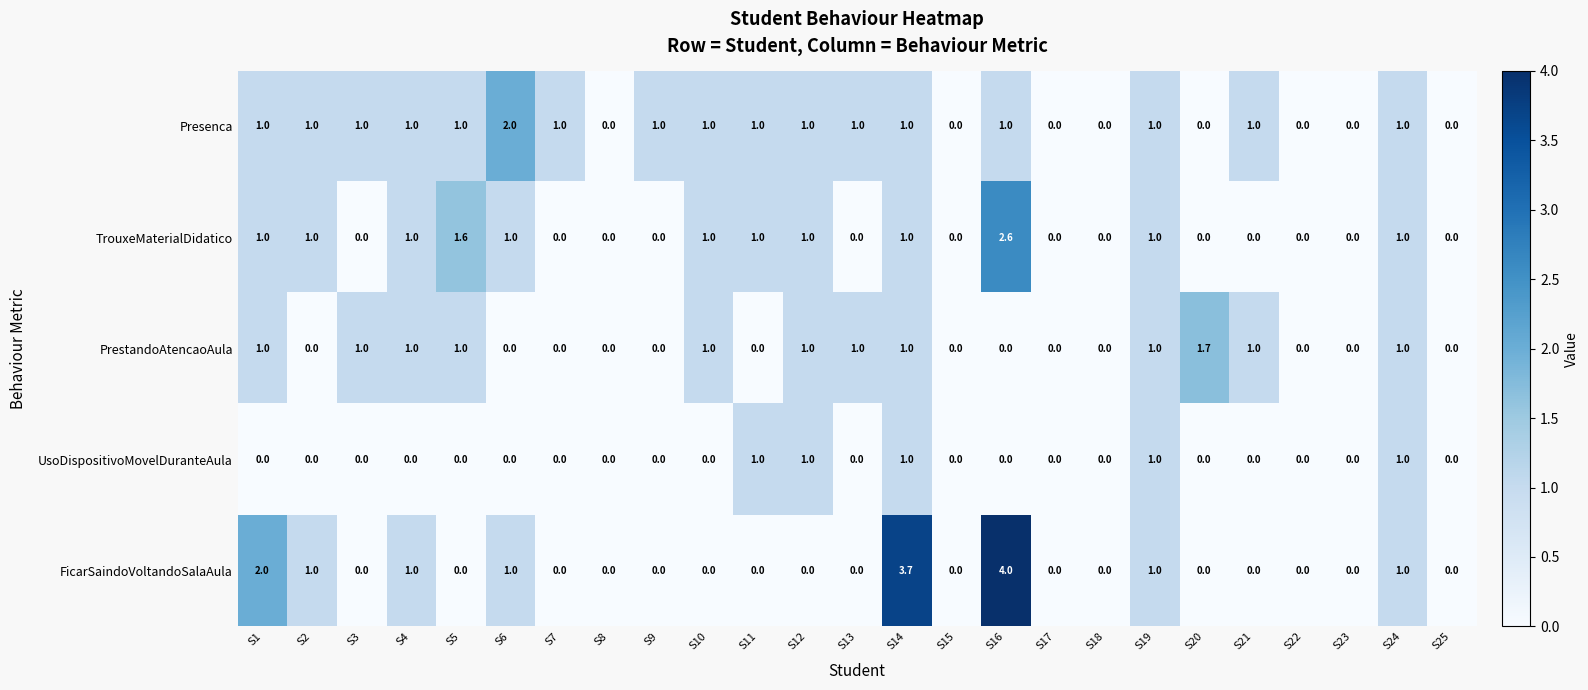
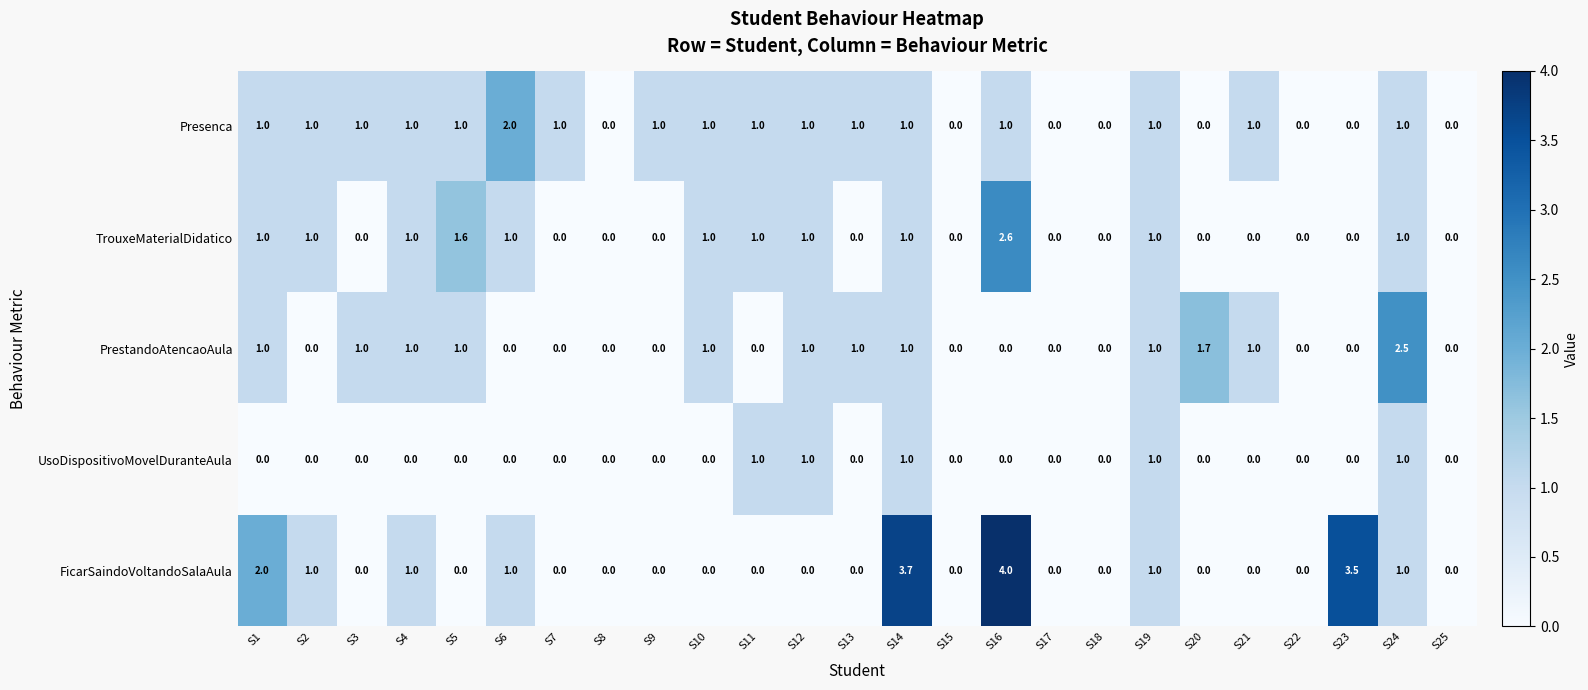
  {
    "Presenca": {
      "S1": 1.0,
      "S2": 1.0,
      "S3": 1.0,
      "S4": 1.0,
      "S5": 1.0,
      "S6": 2.0,
      "S7": 1.0,
      "S8": 0.0,
      "S9": 1.0,
      "S10": 1.0,
      "S11": 1.0,
      "S12": 1.0,
      "S13": 1.0,
      "S14": 1.0,
      "S15": 0.0,
      "S16": 1.0,
      "S17": 0.0,
      "S18": 0.0,
      "S19": 1.0,
      "S20": 0.0,
      "S21": 1.0,
      "S22": 0.0,
      "S23": 0.0,
      "S24": 1.0,
      "S25": 0.0
    },
    "TrouxeMaterialDidatico": {
      "S1": 1.0,
      "S2": 1.0,
      "S3": 0.0,
      "S4": 1.0,
      "S5": 1.6,
      "S6": 1.0,
      "S7": 0.0,
      "S8": 0.0,
      "S9": 0.0,
      "S10": 1.0,
      "S11": 1.0,
      "S12": 1.0,
      "S13": 0.0,
      "S14": 1.0,
      "S15": 0.0,
      "S16": 2.6,
      "S17": 0.0,
      "S18": 0.0,
      "S19": 1.0,
      "S20": 0.0,
      "S21": 0.0,
      "S22": 0.0,
      "S23": 0.0,
      "S24": 1.0,
      "S25": 0.0
    },
    "PrestandoAtencaoAula": {
      "S1": 1.0,
      "S2": 0.0,
      "S3": 1.0,
      "S4": 1.0,
      "S5": 1.0,
      "S6": 0.0,
      "S7": 0.0,
      "S8": 0.0,
      "S9": 0.0,
      "S10": 1.0,
      "S11": 0.0,
      "S12": 1.0,
      "S13": 1.0,
      "S14": 1.0,
      "S15": 0.0,
      "S16": 0.0,
      "S17": 0.0,
      "S18": 0.0,
      "S19": 1.0,
      "S20": 1.7,
      "S21": 1.0,
      "S22": 0.0,
      "S23": 0.0,
-     "S24": 1.0,
+     "S24": 2.5,
      "S25": 0.0
    },
    "UsoDispositivoMovelDuranteAula": {
      "S1": 0.0,
      "S2": 0.0,
      "S3": 0.0,
      "S4": 0.0,
      "S5": 0.0,
      "S6": 0.0,
      "S7": 0.0,
      "S8": 0.0,
      "S9": 0.0,
      "S10": 0.0,
      "S11": 1.0,
      "S12": 1.0,
      "S13": 0.0,
      "S14": 1.0,
      "S15": 0.0,
      "S16": 0.0,
      "S17": 0.0,
      "S18": 0.0,
      "S19": 1.0,
      "S20": 0.0,
      "S21": 0.0,
      "S22": 0.0,
      "S23": 0.0,
      "S24": 1.0,
      "S25": 0.0
    },
    "FicarSaindoVoltandoSalaAula": {
      "S1": 2.0,
      "S2": 1.0,
      "S3": 0.0,
      "S4": 1.0,
      "S5": 0.0,
      "S6": 1.0,
      "S7": 0.0,
      "S8": 0.0,
      "S9": 0.0,
      "S10": 0.0,
      "S11": 0.0,
      "S12": 0.0,
      "S13": 0.0,
      "S14": 3.7,
      "S15": 0.0,
      "S16": 4.0,
      "S17": 0.0,
      "S18": 0.0,
      "S19": 1.0,
      "S20": 0.0,
      "S21": 0.0,
      "S22": 0.0,
-     "S23": 0.0,
+     "S23": 3.5,
      "S24": 1.0,
      "S25": 0.0
    }
  }
